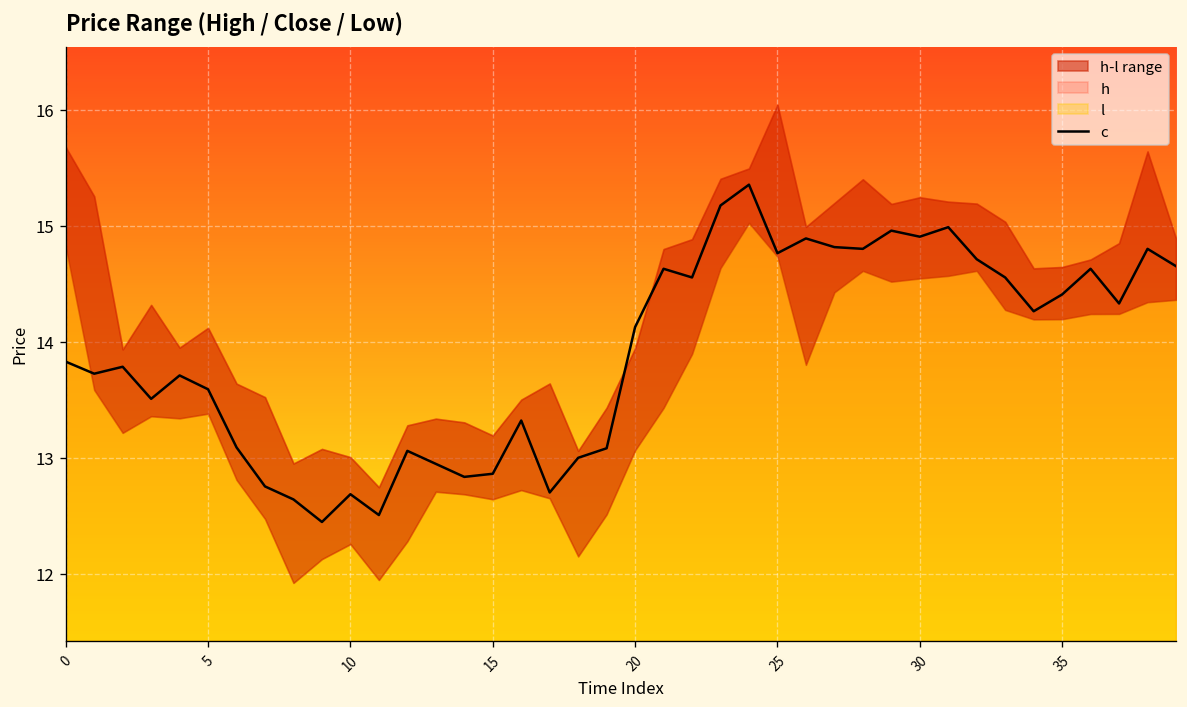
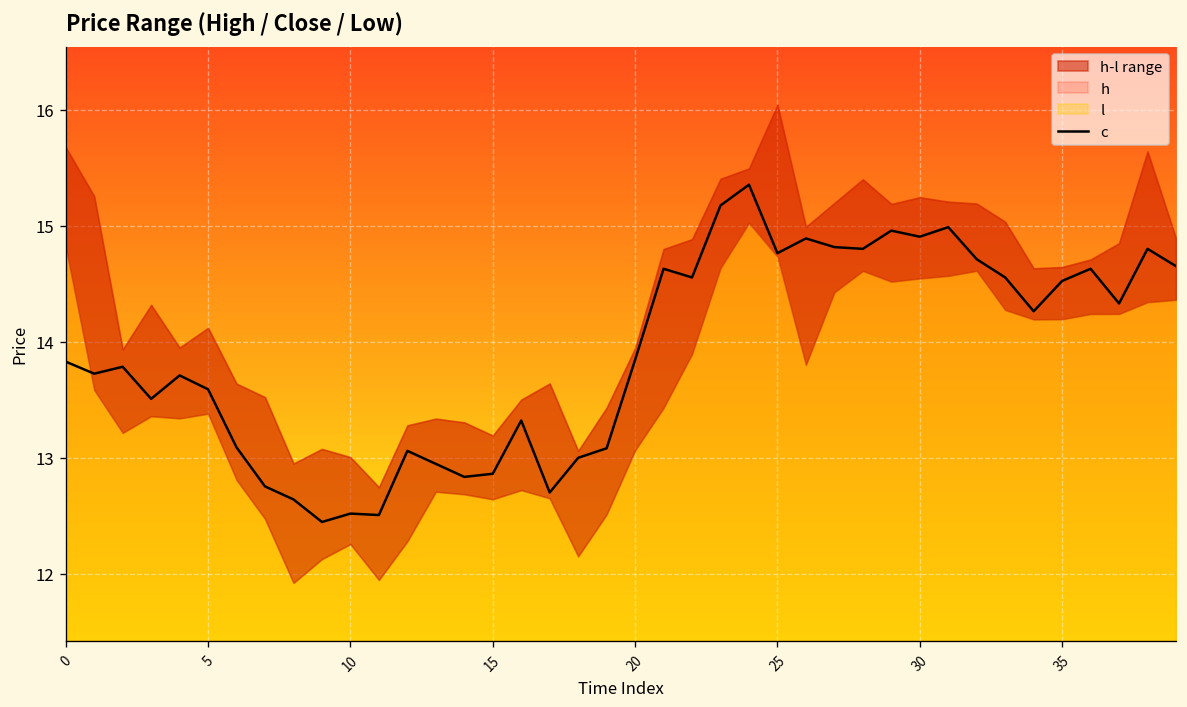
  {
    "c": {
      "0": 13.8,
      "5": 13.6,
-     "10": 12.7,
+     "10": 12.5,
      "15": 12.9,
-     "20": 14.1,
+     "20": 13.8,
      "25": 14.8,
      "30": 14.9,
-     "35": 14.4
+     "35": 14.5
    }
  }
